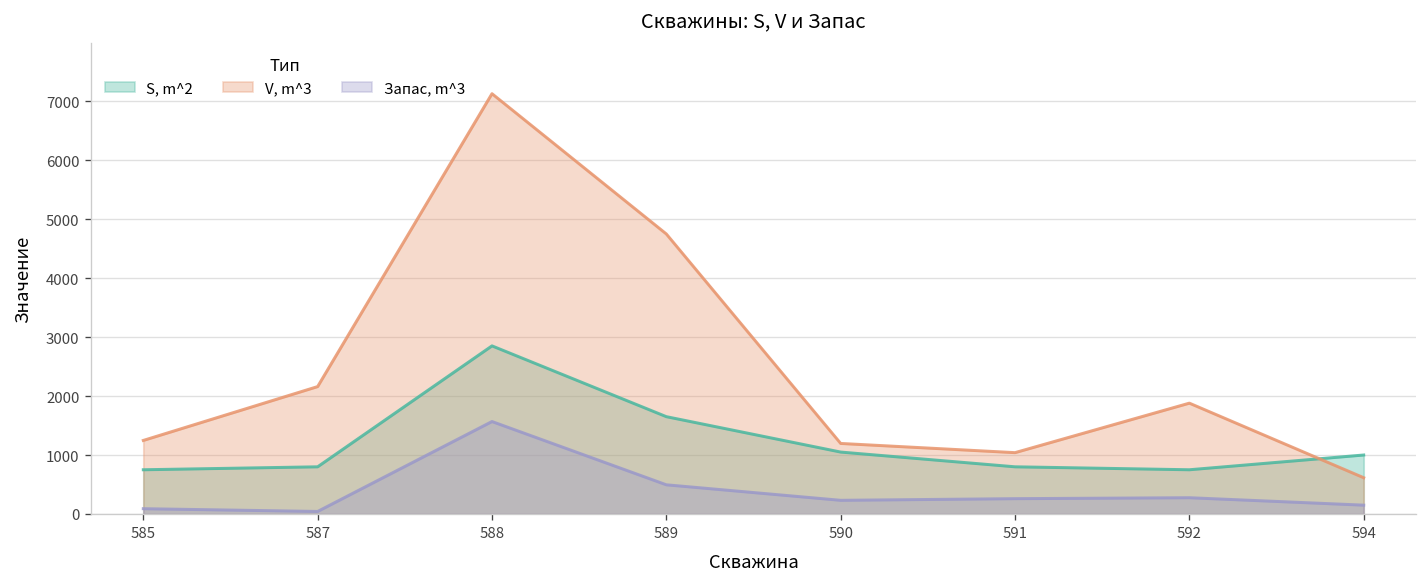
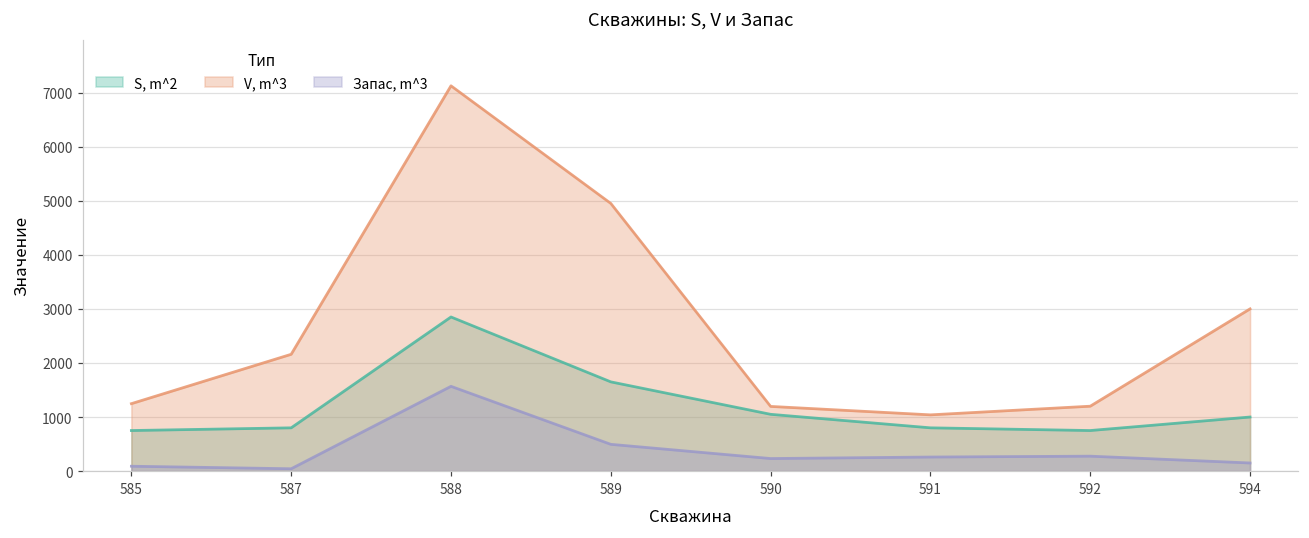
  {
    "V, m^3": {
      "585": 1200,
      "587": 2200,
      "588": 7100,
-     "589": 4700,
+     "589": 5000,
      "590": 1200,
      "591": 1000,
-     "592": 1900,
-     "594": 600
+     "592": 1200,
+     "594": 3000
    }
  }
